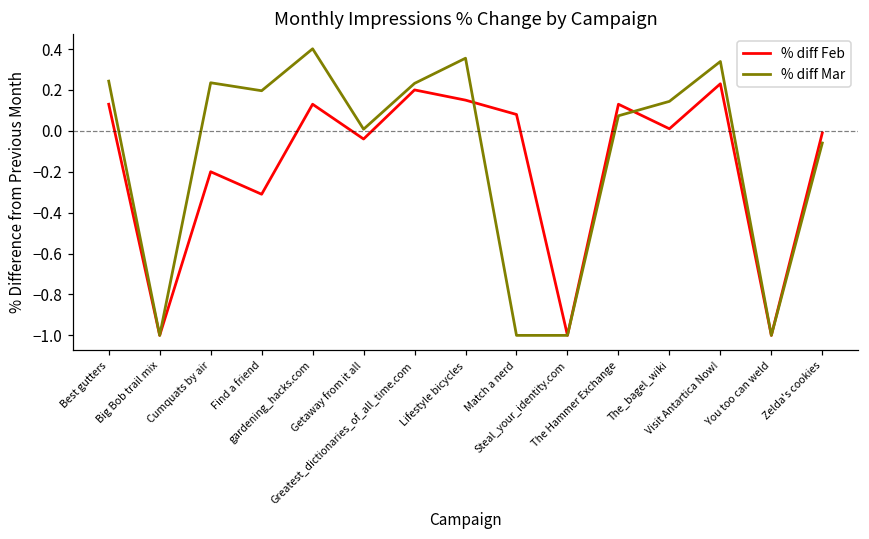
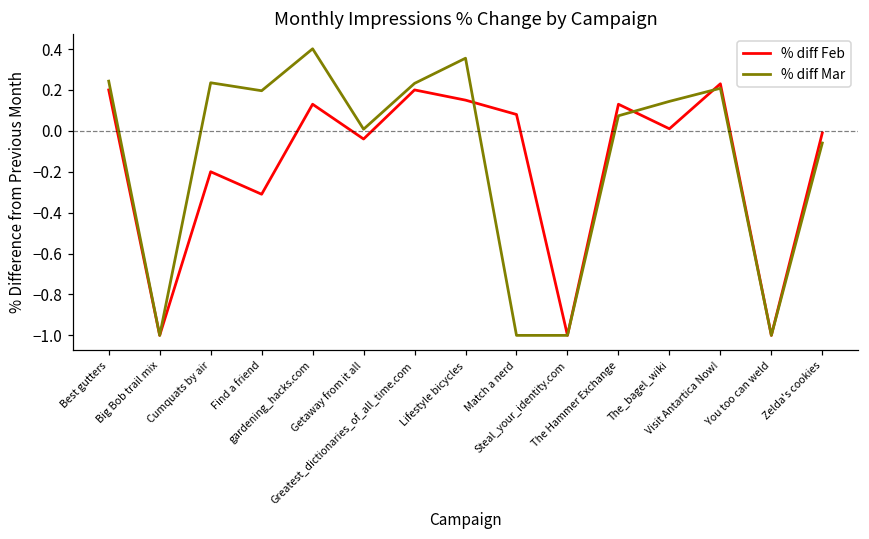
  {
    "% diff Feb": {
-     "Best gutters": 0.13,
+     "Best gutters": 0.20,
      "Cumquats by air": -0.20,
      "Find a friend": -0.31,
      "gardening_hacks.com": 0.13,
      "Getaway from it all": -0.04,
      "Greatest_dictionaries_of_all_time.com": 0.20,
      "Lifestyle bicycles": 0.15,
      "Match a nerd": 0.08,
      "The Hammer Exchange": 0.13,
      "The_bagel_wiki": 0.01,
      "Visit Antartica Now!": 0.23,
      "Zelda's cookies": -0.01
    },
    "% diff Mar": {
      "Best gutters": 0.24,
      "Cumquats by air": 0.24,
      "Find a friend": 0.20,
      "gardening_hacks.com": 0.40,
      "Getaway from it all": 0.01,
      "Greatest_dictionaries_of_all_time.com": 0.23,
      "Lifestyle bicycles": 0.36,
      "Match a nerd": -1.00,
      "The Hammer Exchange": 0.07,
      "The_bagel_wiki": 0.14,
-     "Visit Antartica Now!": 0.34,
+     "Visit Antartica Now!": 0.21,
      "Zelda's cookies": -0.06
    }
  }
